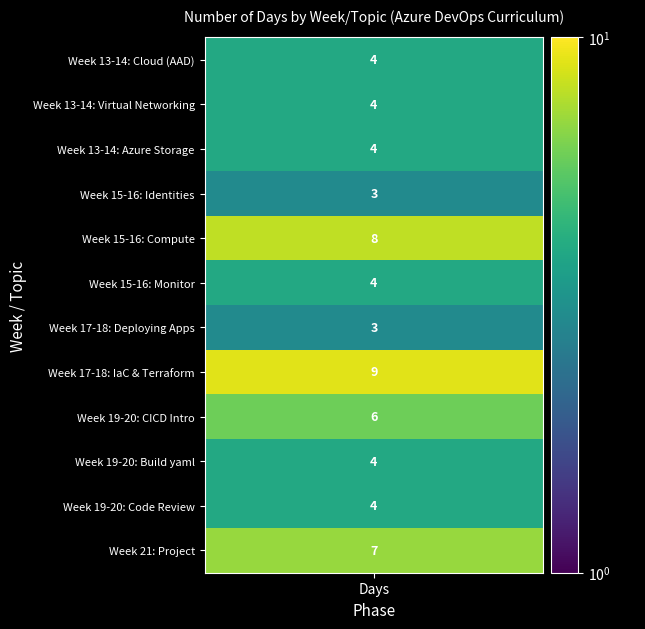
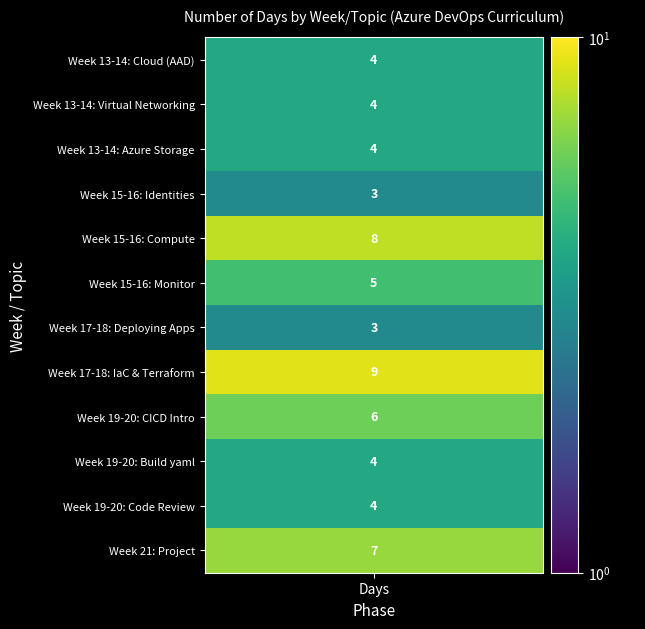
  {
    "Week 13-14: Cloud (AAD)": {
      "Days": 4
    },
    "Week 13-14: Virtual Networking": {
      "Days": 4
    },
    "Week 13-14: Azure Storage": {
      "Days": 4
    },
    "Week 15-16: Identities": {
      "Days": 3
    },
    "Week 15-16: Compute": {
      "Days": 8
    },
    "Week 15-16: Monitor": {
-     "Days": 4
+     "Days": 5
    },
    "Week 17-18: Deploying Apps": {
      "Days": 3
    },
    "Week 17-18: IaC & Terraform": {
      "Days": 9
    },
    "Week 19-20: CICD Intro": {
      "Days": 6
    },
    "Week 19-20: Build yaml": {
      "Days": 4
    },
    "Week 19-20: Code Review": {
      "Days": 4
    },
    "Week 21: Project": {
      "Days": 7
    }
  }
